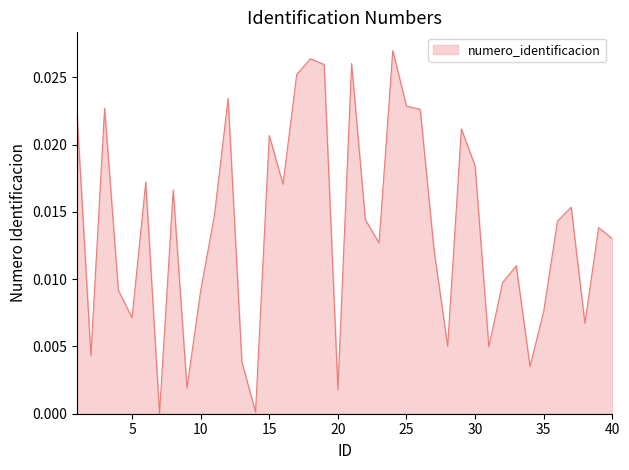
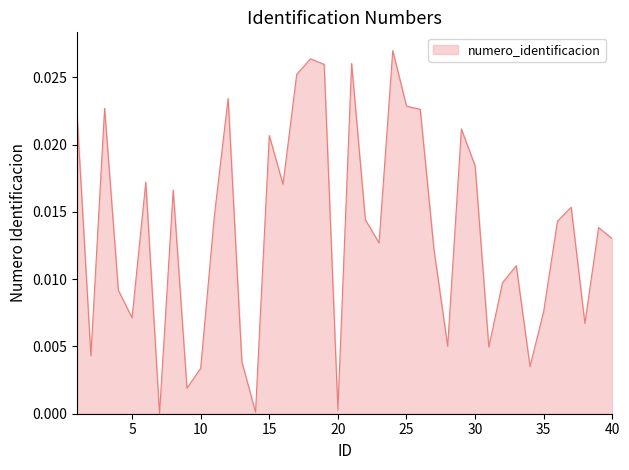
  {
    "5": 0.0071,
-   "10": 0.0092,
+   "10": 0.0034,
    "15": 0.0207,
-   "20": 0.0018,
+   "20": 0.0003,
    "25": 0.0229,
    "30": 0.0184,
    "35": 0.0076,
    "40": 0.0130
  }
